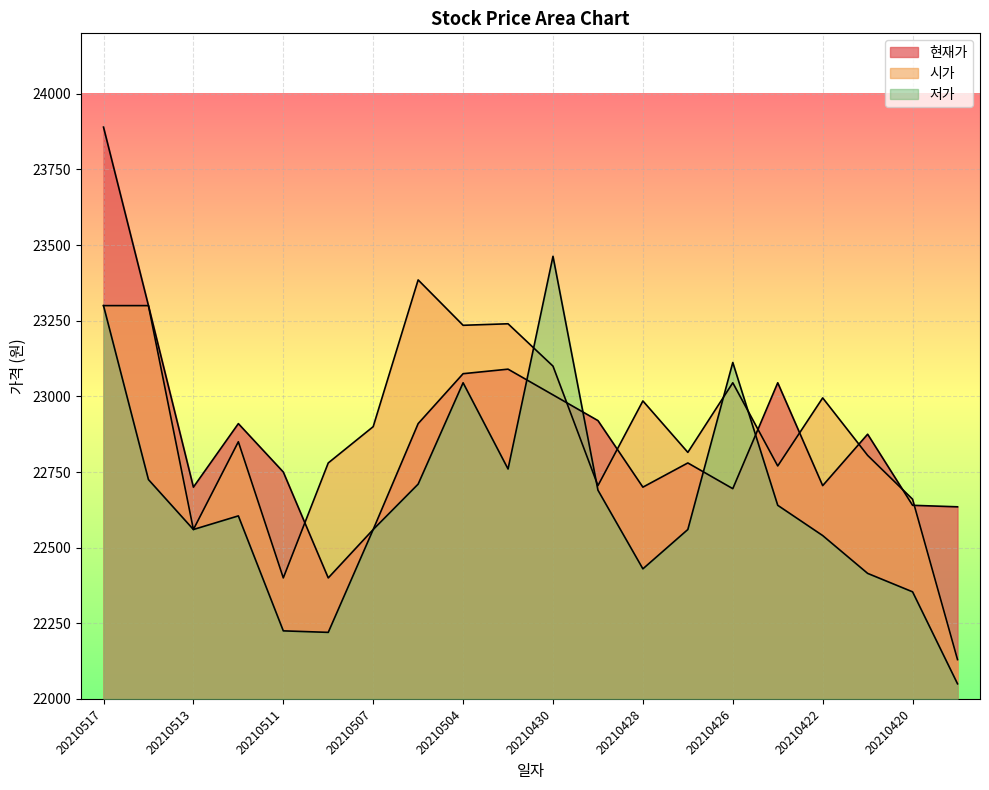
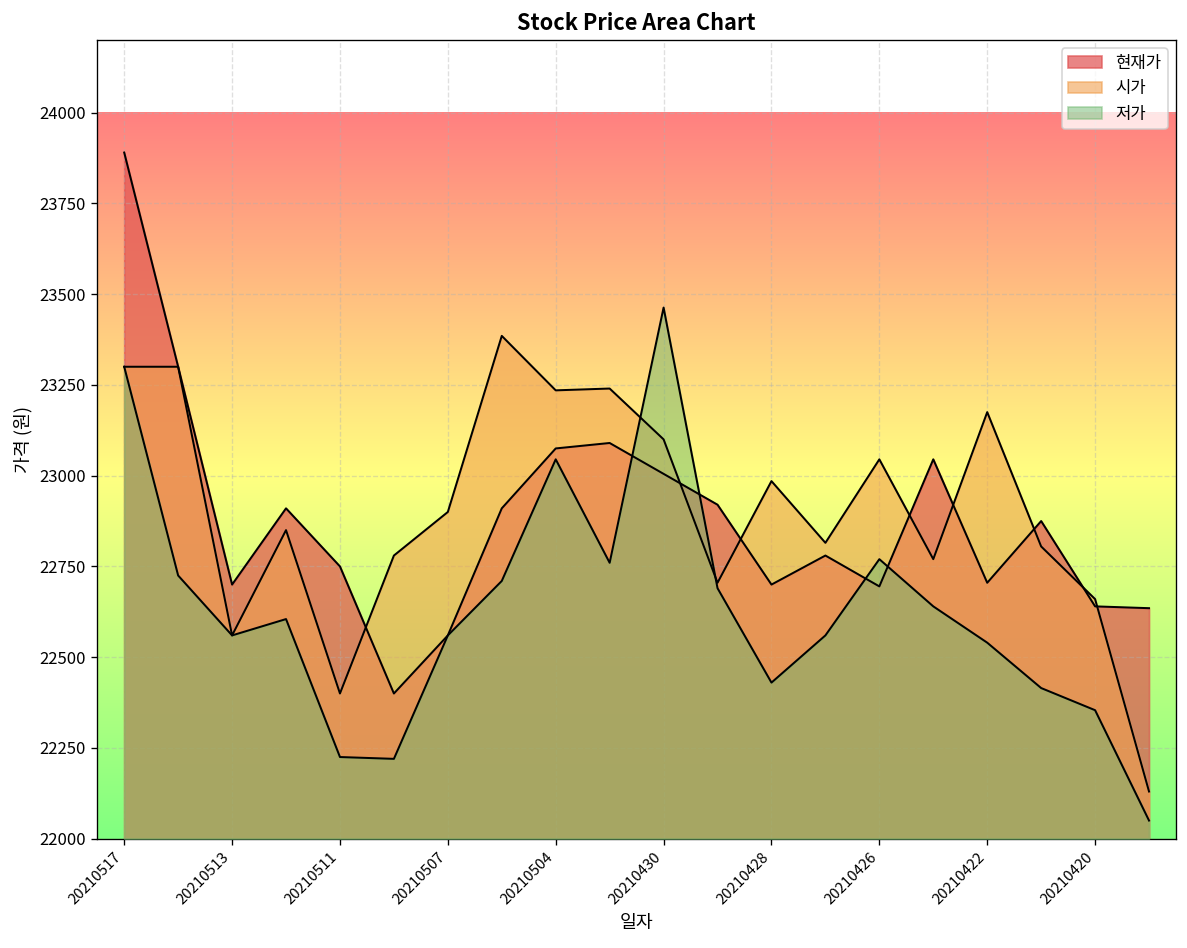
  {
    "현재가": {
      "20210517": 23890,
      "20210513": 22700,
      "20210511": 22750,
      "20210504": 23080,
      "20210430": 23010,
      "20210428": 22700,
      "20210426": 22700,
      "20210422": 22710,
      "20210420": 22640
    },
    "시가": {
      "20210511": 22400,
      "20210507": 22900,
      "20210504": 23240,
      "20210430": 23100,
      "20210428": 22990,
      "20210426": 23050,
-     "20210422": 23000,
+     "20210422": 23180,
      "20210420": 22660
    },
    "저가": {
      "20210511": 22230,
      "20210504": 23050,
      "20210430": 23460,
      "20210428": 22430,
-     "20210426": 23110,
+     "20210426": 22770,
      "20210422": 22540,
      "20210420": 22350
    }
  }
